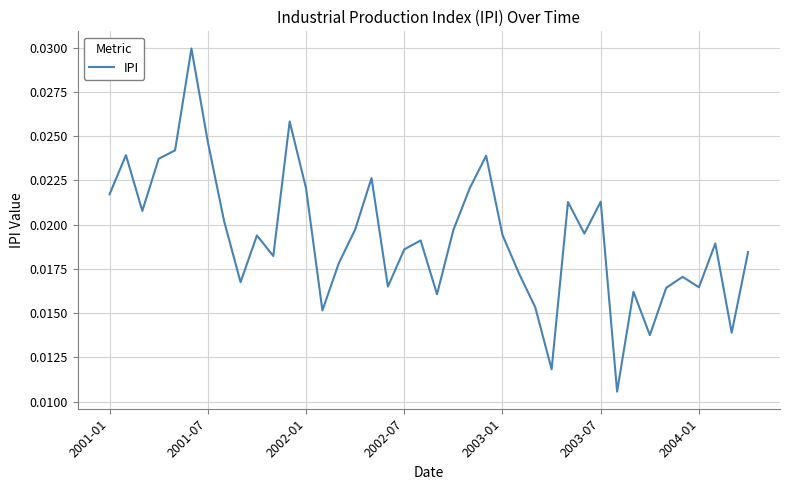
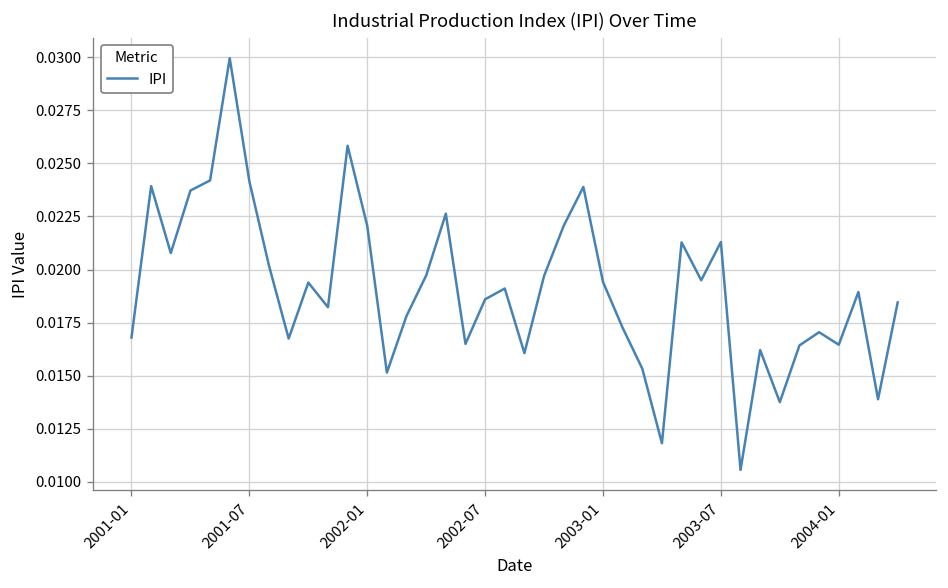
  {
-   "2001-01": 0.0217,
-   "2001-07": 0.0247,
+   "2001-01": 0.0168,
+   "2001-07": 0.0242,
    "2002-01": 0.0221,
    "2002-07": 0.0186,
    "2003-01": 0.0194,
    "2003-07": 0.0213,
    "2004-01": 0.0165
  }
